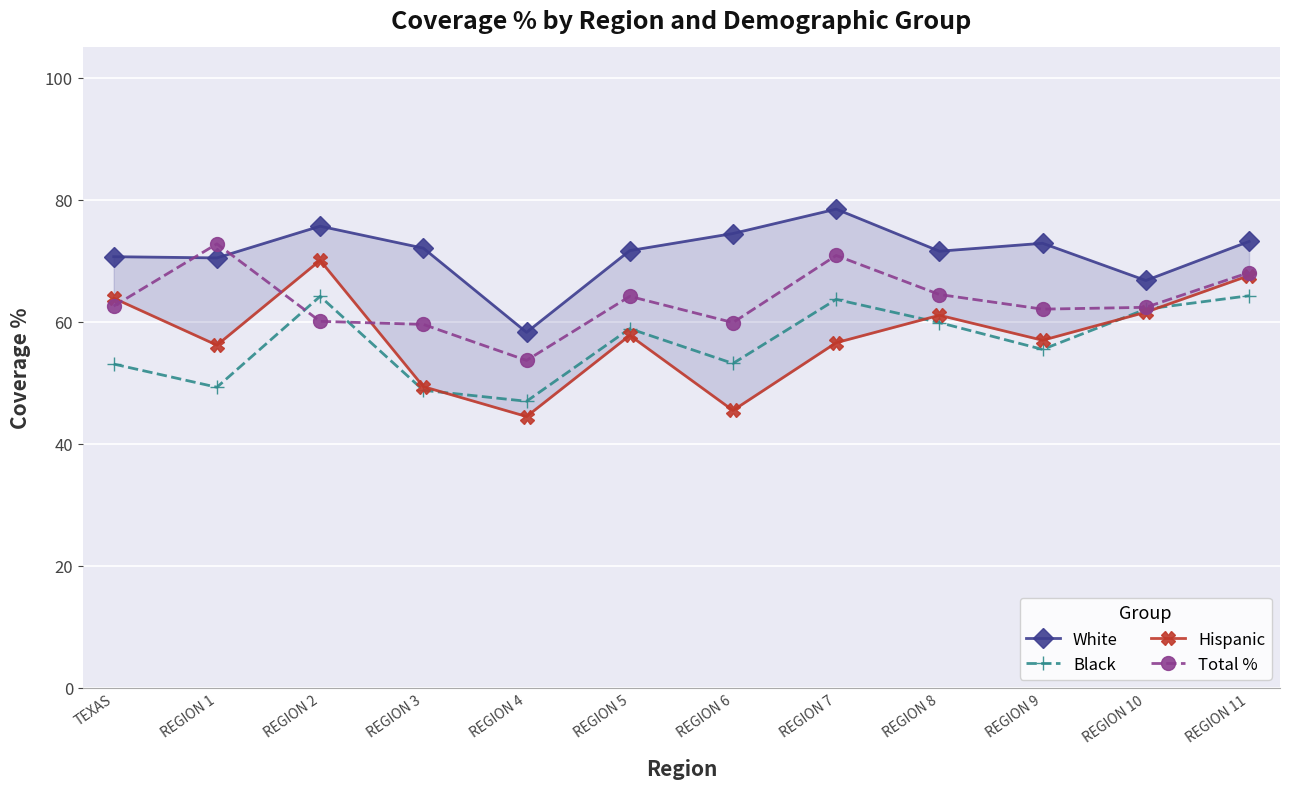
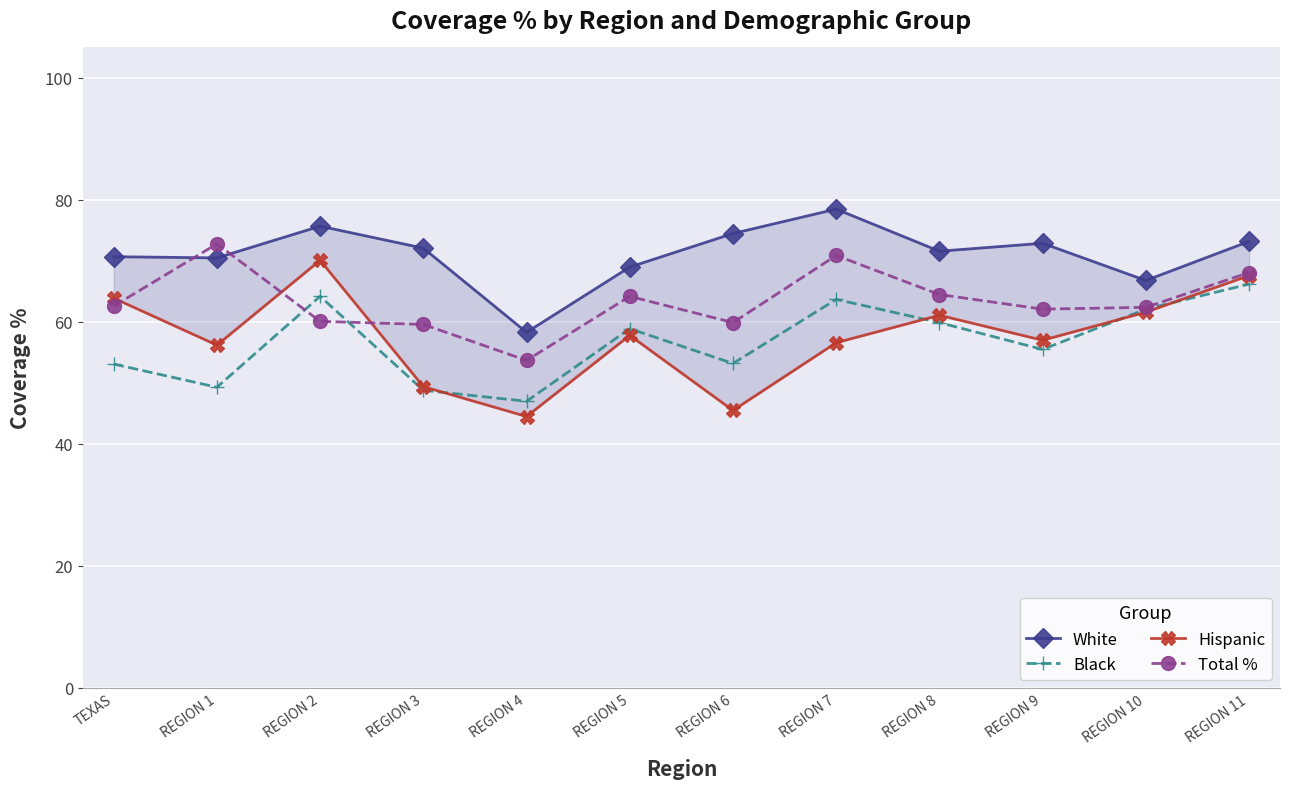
  {
    "White": {
      "TEXAS": 71,
      "REGION 1": 71,
      "REGION 2": 76,
      "REGION 3": 72,
      "REGION 4": 58,
-     "REGION 5": 72,
+     "REGION 5": 69,
      "REGION 6": 75,
      "REGION 7": 79,
      "REGION 8": 72,
      "REGION 9": 73,
      "REGION 10": 67,
      "REGION 11": 73
    },
    "Black": {
      "TEXAS": 53,
      "REGION 1": 49,
      "REGION 2": 64,
      "REGION 3": 49,
      "REGION 4": 47,
      "REGION 5": 59,
      "REGION 6": 53,
      "REGION 7": 64,
      "REGION 8": 60,
      "REGION 9": 56,
-     "REGION 11": 64
+     "REGION 11": 66
    },
    "Hispanic": {
      "TEXAS": 64,
      "REGION 1": 56,
      "REGION 2": 70,
      "REGION 3": 49,
      "REGION 4": 45,
      "REGION 5": 58,
      "REGION 6": 46,
      "REGION 7": 57,
      "REGION 8": 61,
      "REGION 9": 57,
      "REGION 10": 62,
      "REGION 11": 68
    },
    "Total %": {
      "TEXAS": 63,
      "REGION 1": 73,
      "REGION 2": 60,
      "REGION 3": 60,
      "REGION 4": 54,
      "REGION 5": 64,
      "REGION 6": 60,
      "REGION 7": 71,
      "REGION 8": 65,
      "REGION 9": 62,
      "REGION 11": 68
    }
  }
